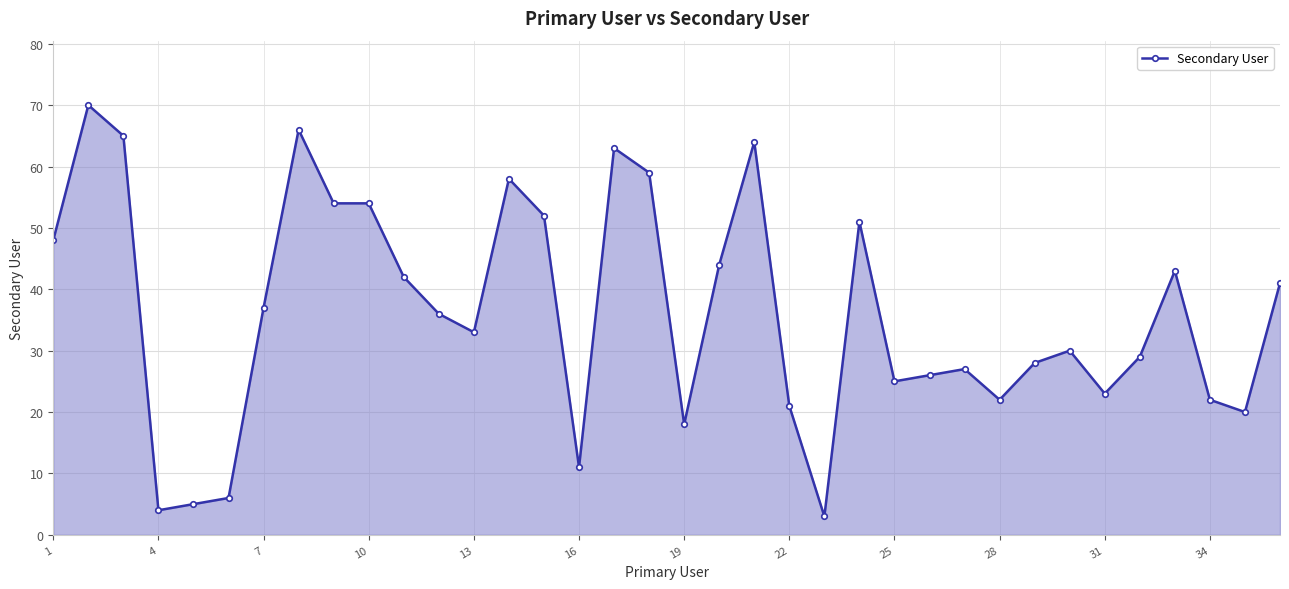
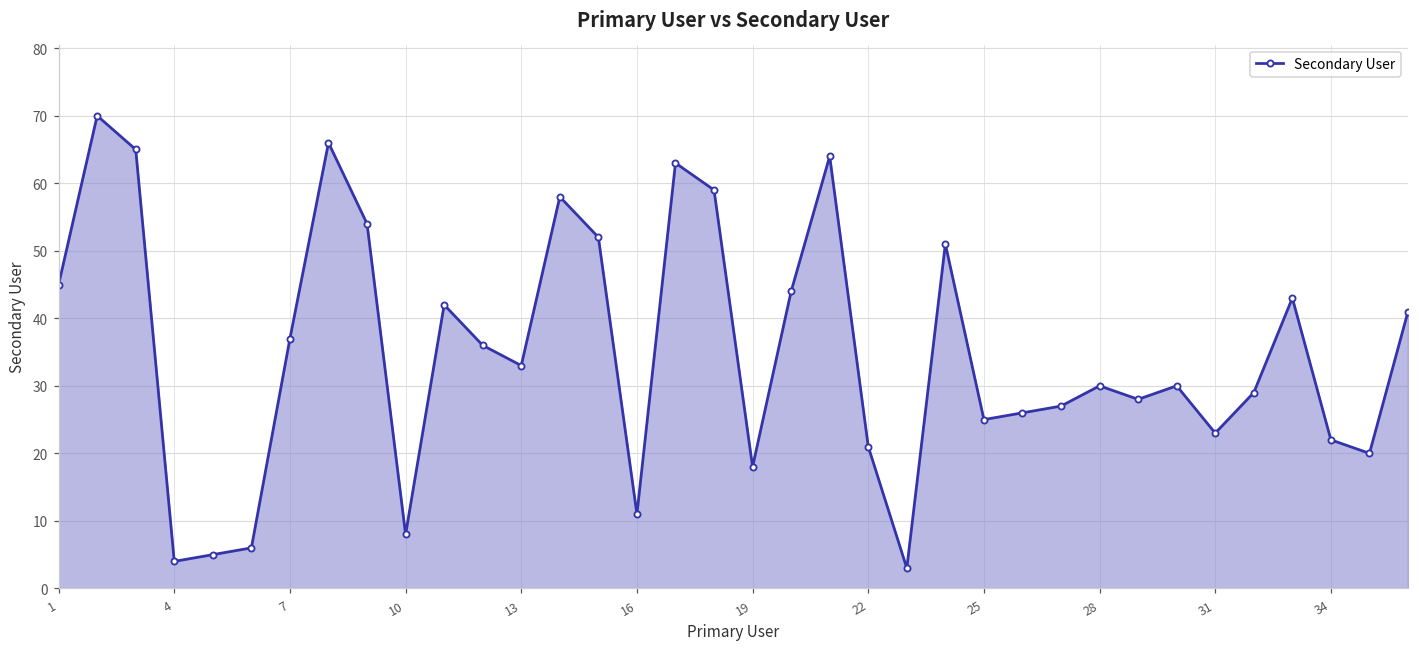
  {
-   "1": 48,
+   "1": 45,
    "4": 4,
    "7": 37,
-   "10": 54,
+   "10": 8,
    "13": 33,
    "16": 11,
    "19": 18,
    "22": 21,
    "25": 25,
-   "28": 22,
+   "28": 30,
    "31": 23,
    "34": 22
  }
